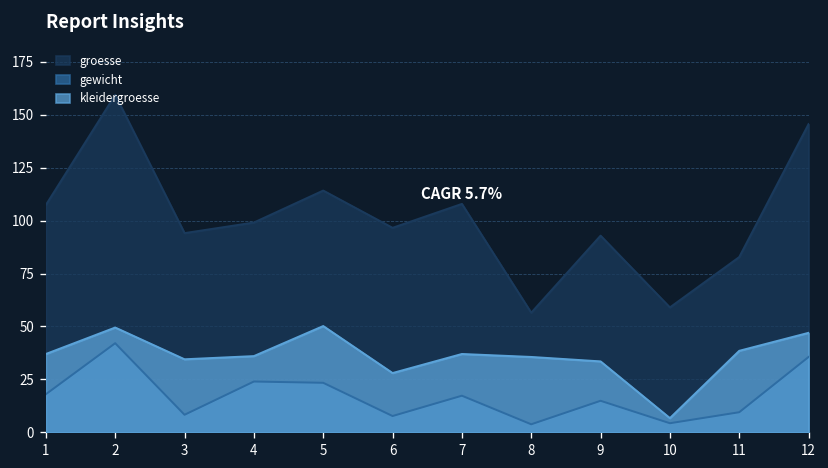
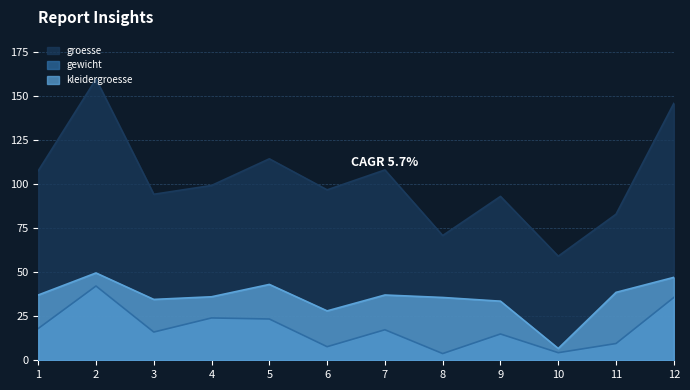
  {
    "groesse": {
      "1": 107,
      "3": 94,
      "4": 99,
      "5": 114,
      "6": 97,
-     "8": 57,
+     "8": 71,
      "9": 93,
      "10": 59,
      "11": 83,
      "12": 146
    },
    "gewicht": {
      "1": 18,
      "2": 42,
-     "3": 8,
+     "3": 16,
      "4": 24,
      "5": 23,
      "6": 8,
      "7": 17,
      "8": 4,
      "9": 15,
      "10": 4,
      "11": 10,
      "12": 36
    },
    "kleidergroesse": {
      "1": 37,
      "2": 50,
      "3": 35,
      "4": 36,
-     "5": 50,
+     "5": 43,
      "6": 28,
      "7": 37,
      "8": 36,
      "9": 34,
      "10": 7,
      "11": 39,
      "12": 47
    }
  }
